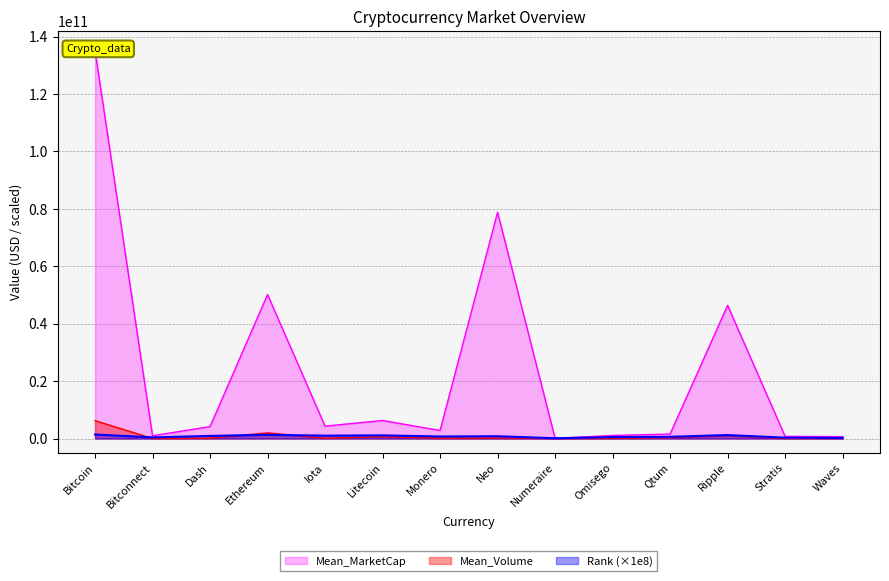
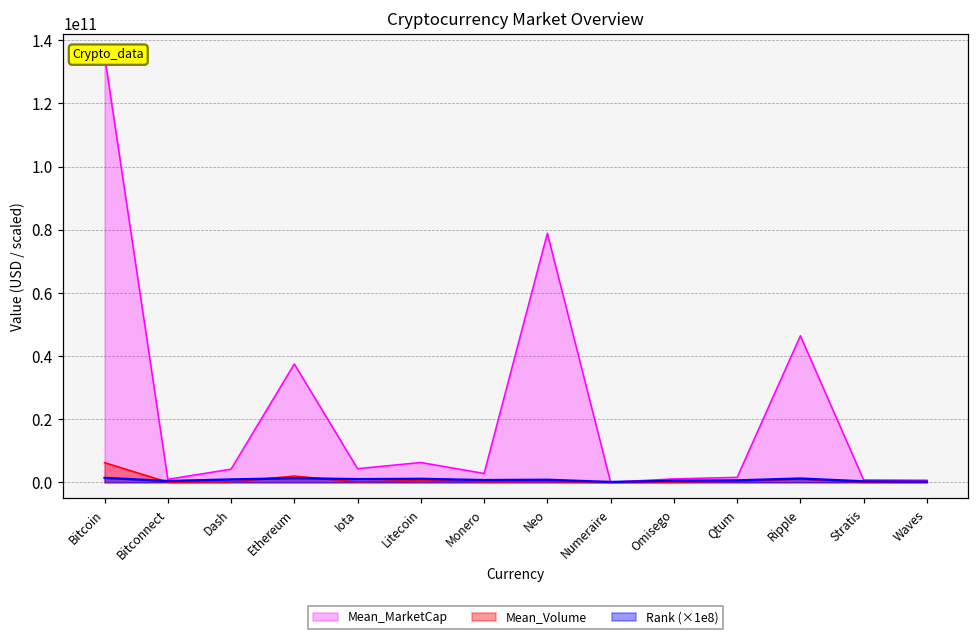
  {
    "Mean_MarketCap": {
      "Dash": 4000000000,
-     "Ethereum": 50000000000,
+     "Ethereum": 37000000000,
      "Iota": 4000000000,
      "Litecoin": 6000000000,
      "Monero": 3000000000,
      "Neo": 79000000000,
      "Qtum": 2000000000,
      "Ripple": 46000000000
    },
    "Mean_Volume": {
      "Bitcoin": 6000000000
    },
    "Rank (×1e8)": {
      "Bitcoin": 1000000000
    }
  }
